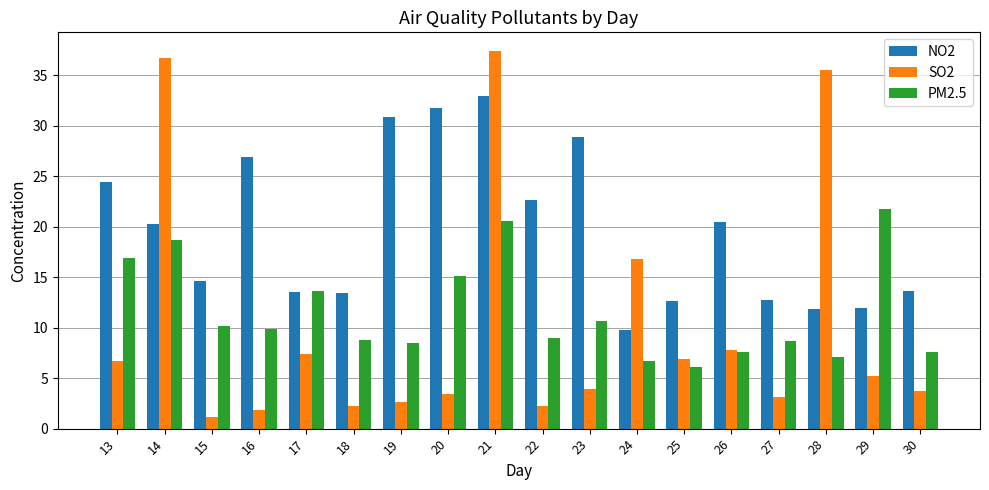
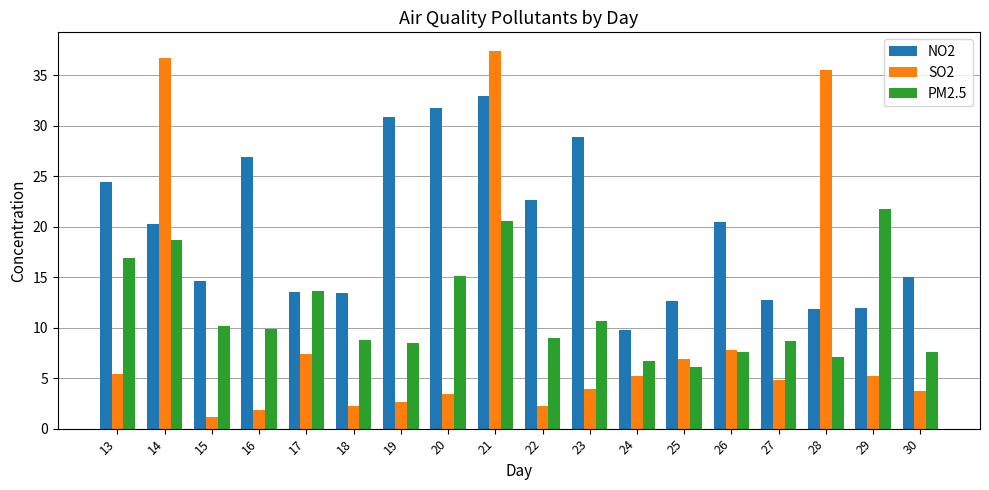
  {
    "NO2": {
      "13": 24.5,
      "14": 20.3,
      "15": 14.6,
      "16": 26.9,
      "17": 13.5,
      "18": 13.4,
      "19": 30.8,
      "20": 31.7,
      "21": 33.0,
      "22": 22.7,
      "23": 28.9,
      "24": 9.8,
      "25": 12.7,
      "26": 20.5,
      "27": 12.7,
      "28": 11.9,
      "29": 11.9,
-     "30": 13.6
+     "30": 15.1
    },
    "SO2": {
-     "13": 6.7,
+     "13": 5.4,
      "14": 36.7,
      "15": 1.1,
      "16": 1.9,
      "17": 7.4,
      "18": 2.2,
      "19": 2.6,
      "20": 3.4,
      "21": 37.4,
      "22": 2.3,
      "23": 3.9,
-     "24": 16.8,
+     "24": 5.3,
      "25": 6.9,
      "26": 7.8,
-     "27": 3.2,
+     "27": 4.8,
      "28": 35.5,
      "29": 5.2,
      "30": 3.7
    },
    "PM2.5": {
      "13": 16.9,
      "14": 18.7,
      "15": 10.2,
      "16": 9.8,
      "17": 13.7,
      "18": 8.8,
      "19": 8.5,
      "20": 15.1,
      "21": 20.6,
      "22": 9.0,
      "23": 10.7,
      "24": 6.7,
      "25": 6.1,
      "26": 7.6,
      "27": 8.7,
      "28": 7.1,
      "29": 21.8,
      "30": 7.6
    }
  }
